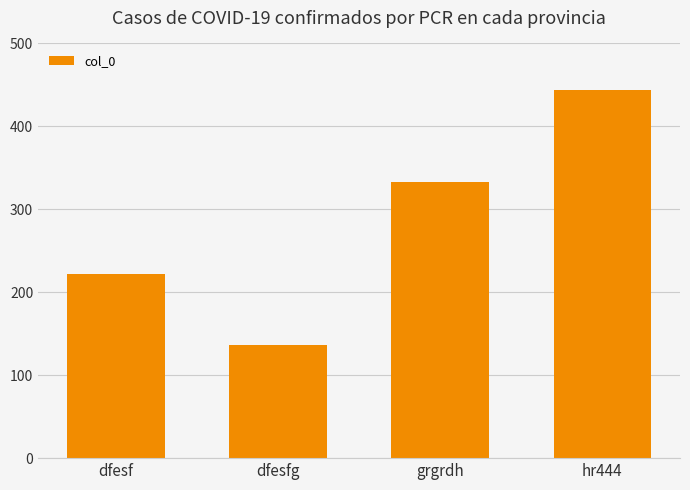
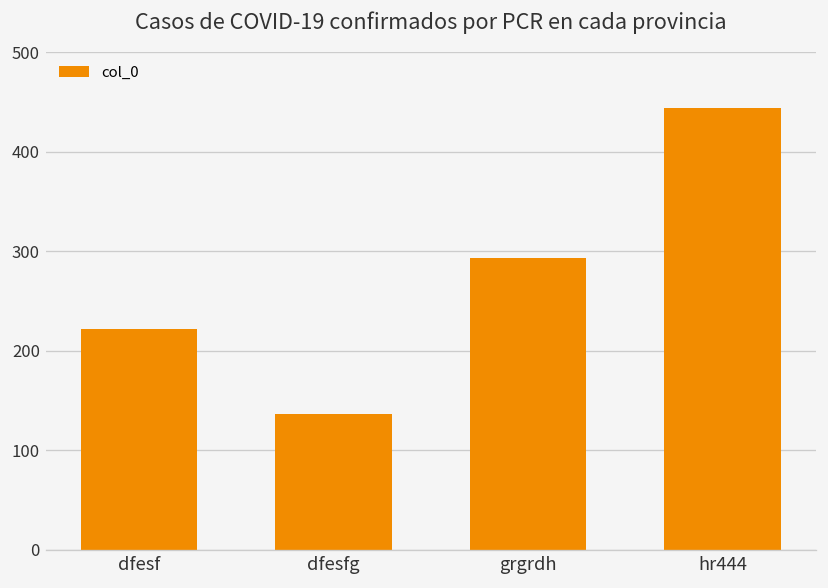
  {
    "dfesf": 220,
    "dfesfg": 140,
-   "grgrdh": 330,
+   "grgrdh": 290,
    "hr444": 440
  }
